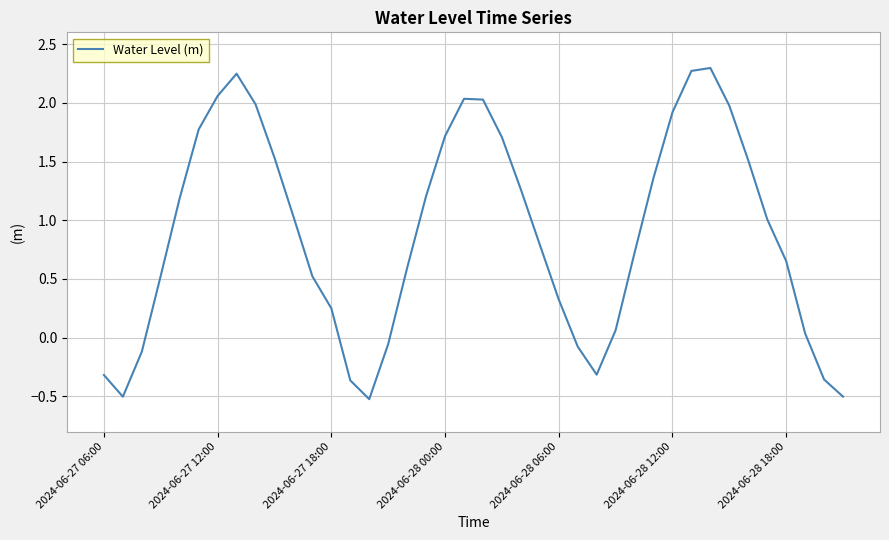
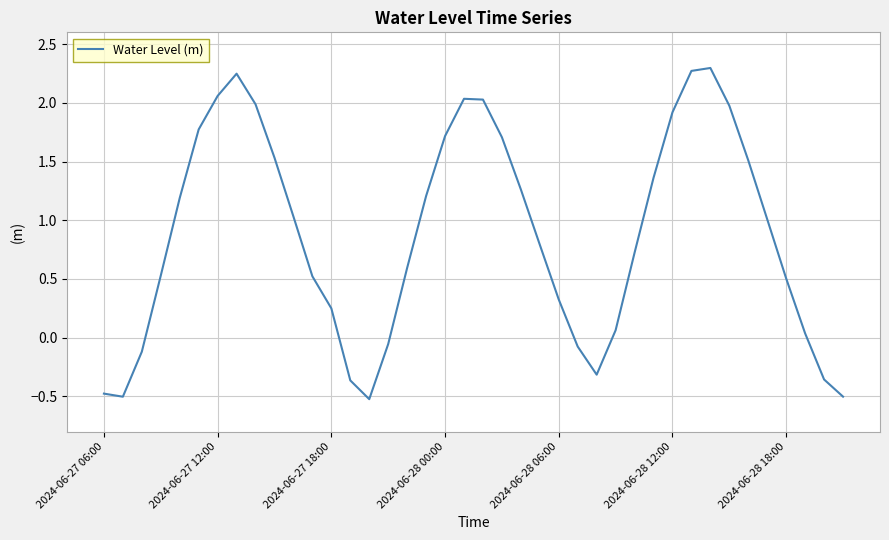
  {
-   "2024-06-27 06:00": -0.32,
+   "2024-06-27 06:00": -0.48,
    "2024-06-27 12:00": 2.06,
    "2024-06-27 18:00": 0.25,
    "2024-06-28 00:00": 1.72,
    "2024-06-28 06:00": 0.33,
    "2024-06-28 12:00": 1.92,
-   "2024-06-28 18:00": 0.65
+   "2024-06-28 18:00": 0.50
  }
